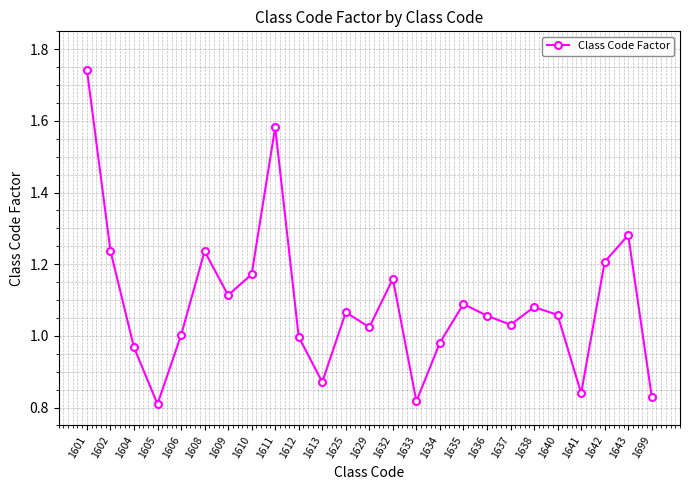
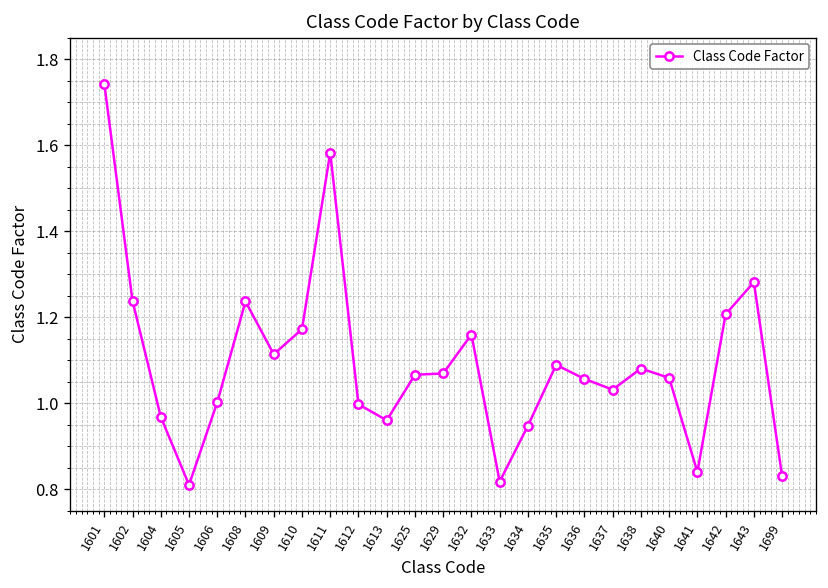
  {
    "1601": 1.74,
    "1602": 1.24,
    "1604": 0.97,
    "1605": 0.81,
    "1606": 1.00,
    "1608": 1.24,
    "1609": 1.11,
    "1610": 1.17,
    "1611": 1.58,
    "1612": 1.00,
-   "1613": 0.87,
+   "1613": 0.96,
    "1625": 1.07,
-   "1629": 1.02,
+   "1629": 1.07,
    "1632": 1.16,
    "1633": 0.82,
-   "1634": 0.98,
+   "1634": 0.95,
    "1635": 1.09,
    "1636": 1.06,
    "1637": 1.03,
    "1638": 1.08,
    "1640": 1.06,
    "1641": 0.84,
    "1642": 1.21,
    "1643": 1.28,
    "1699": 0.83
  }
